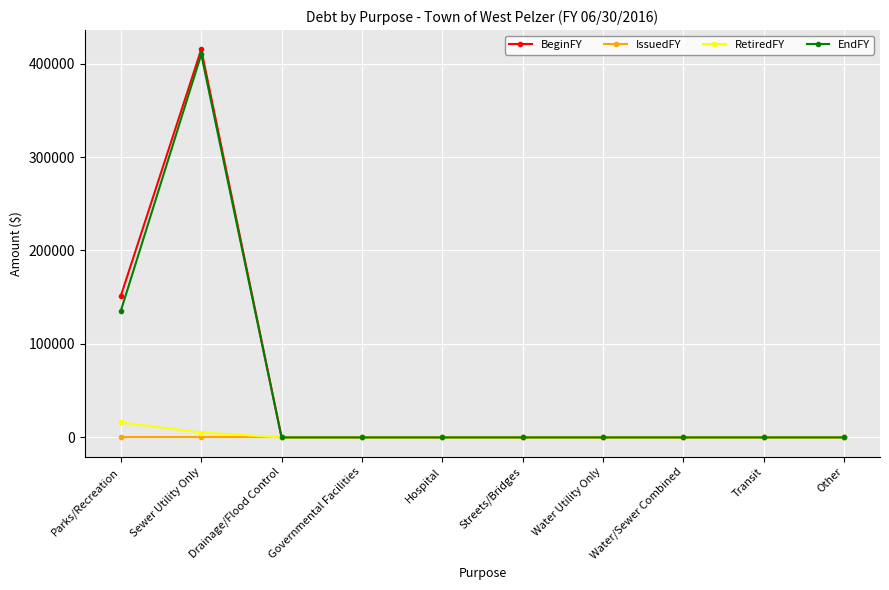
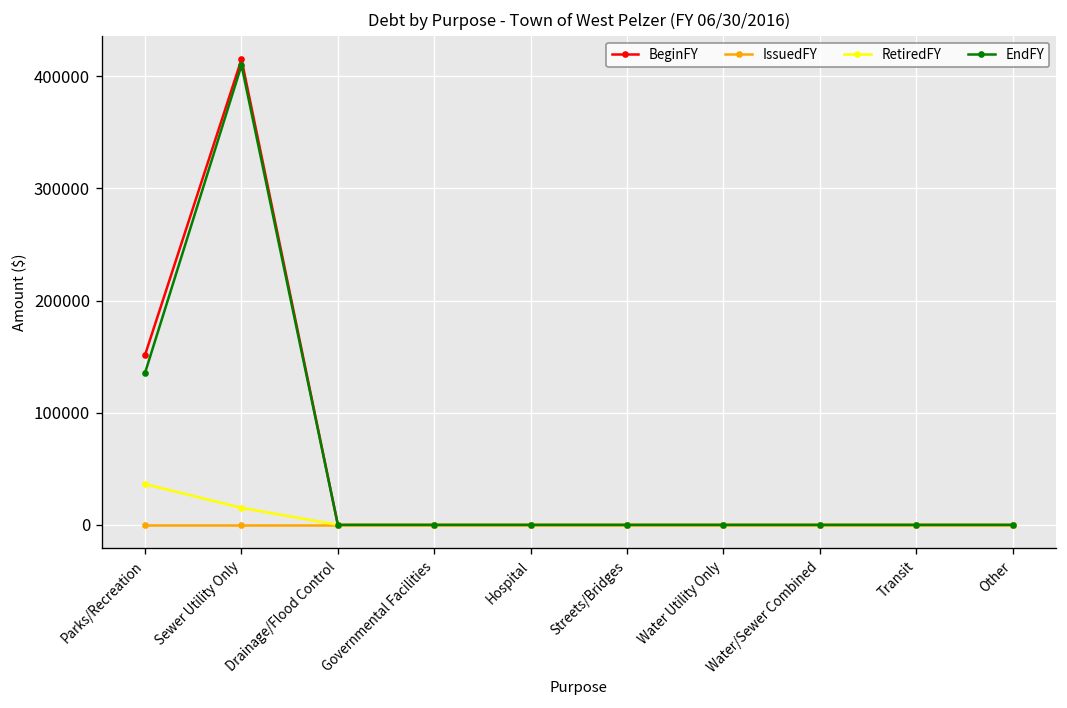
  {
    "BeginFY": {
      "Parks/Recreation": 150000,
      "Sewer Utility Only": 420000
    },
    "IssuedFY": {
      "Parks/Recreation": 0,
      "Sewer Utility Only": 0
    },
    "RetiredFY": {
-     "Parks/Recreation": 20000,
-     "Sewer Utility Only": 10000
+     "Parks/Recreation": 40000,
+     "Sewer Utility Only": 20000
    },
    "EndFY": {
      "Parks/Recreation": 140000,
      "Sewer Utility Only": 410000
    }
  }
